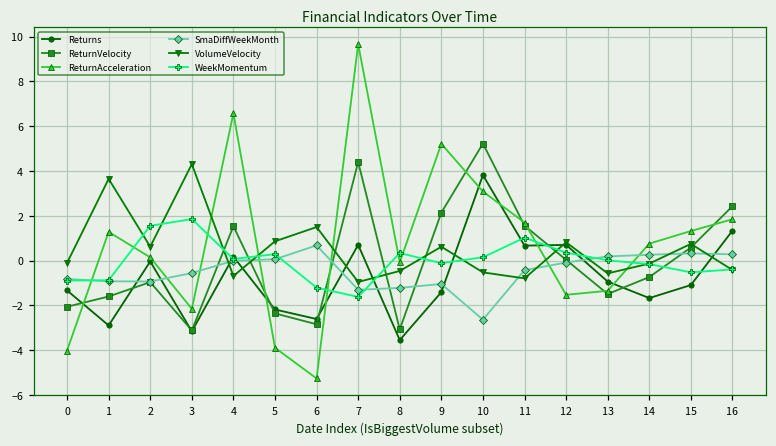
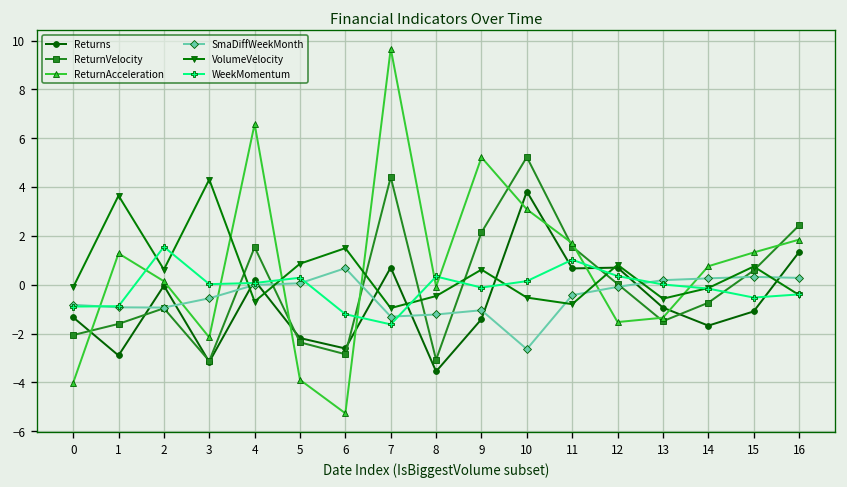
  {
    "ReturnAcceleration": {
      "0": -4.0,
      "1": 1.3,
      "2": 0.1,
      "3": -2.2,
      "4": 6.6,
      "5": -3.9,
      "6": -5.3,
      "7": 9.7,
      "8": -0.1,
      "9": 5.2,
      "10": 3.1,
      "11": 1.7,
      "12": -1.5,
      "13": -1.4,
      "14": 0.8,
      "15": 1.3,
      "16": 1.8
    },
    "SmaDiffWeekMonth": {
      "3": -0.6,
      "5": 0.1,
      "6": 0.7,
      "7": -1.3,
      "8": -1.2,
      "9": -1.0,
      "10": -2.6,
      "11": -0.4,
      "13": 0.2,
      "14": 0.3,
      "15": 0.3,
      "16": 0.3
    },
    "WeekMomentum": {
      "2": 1.6,
-     "3": 1.9,
+     "3": 0.0,
      "5": 0.3,
      "6": -1.2,
      "7": -1.6,
      "8": 0.3,
      "9": -0.1,
      "10": 0.1,
      "11": 1.0,
      "12": 0.4,
      "13": 0.0,
      "15": -0.5
    }
  }
